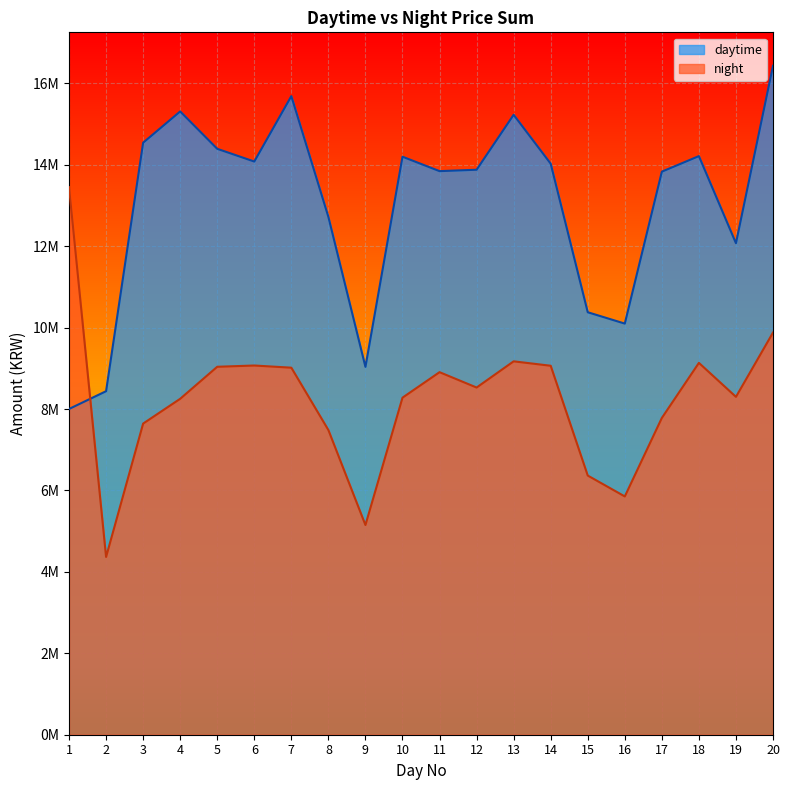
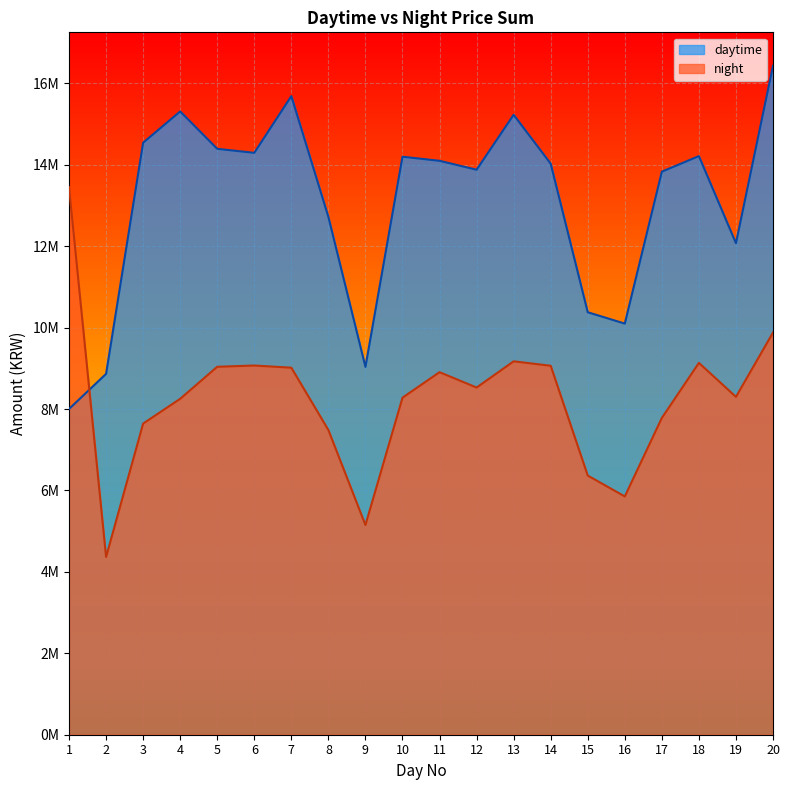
  {
    "daytime": {
      "1": 8000000,
-     "2": 8400000,
+     "2": 8900000,
      "3": 14500000,
      "4": 15300000,
      "5": 14400000,
-     "6": 14100000,
+     "6": 14300000,
      "7": 15700000,
      "8": 12700000,
      "9": 9000000,
      "10": 14200000,
-     "11": 13800000,
+     "11": 14100000,
      "12": 13900000,
      "13": 15200000,
      "14": 14000000,
      "15": 10400000,
      "16": 10100000,
      "17": 13800000,
      "18": 14200000,
      "19": 12100000,
      "20": 16400000
    },
    "night": {
      "1": 13400000,
      "2": 4400000,
      "3": 7600000,
      "4": 8300000,
      "5": 9000000,
      "6": 9100000,
      "7": 9000000,
      "8": 7500000,
      "9": 5200000,
      "10": 8300000,
      "11": 8900000,
      "12": 8500000,
      "13": 9200000,
      "14": 9100000,
      "15": 6400000,
      "16": 5900000,
      "17": 7800000,
      "18": 9100000,
      "19": 8300000,
      "20": 9900000
    }
  }
